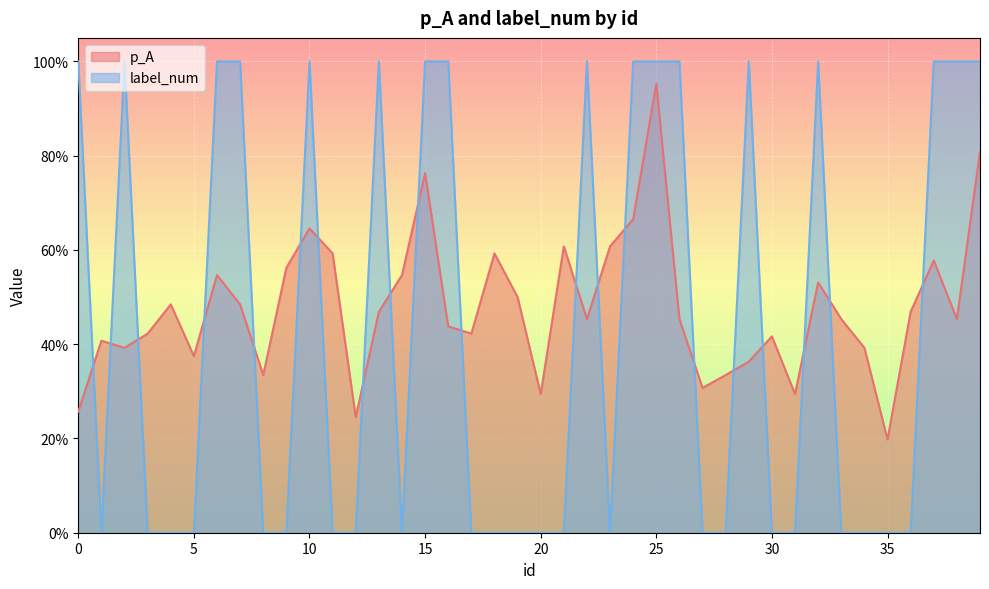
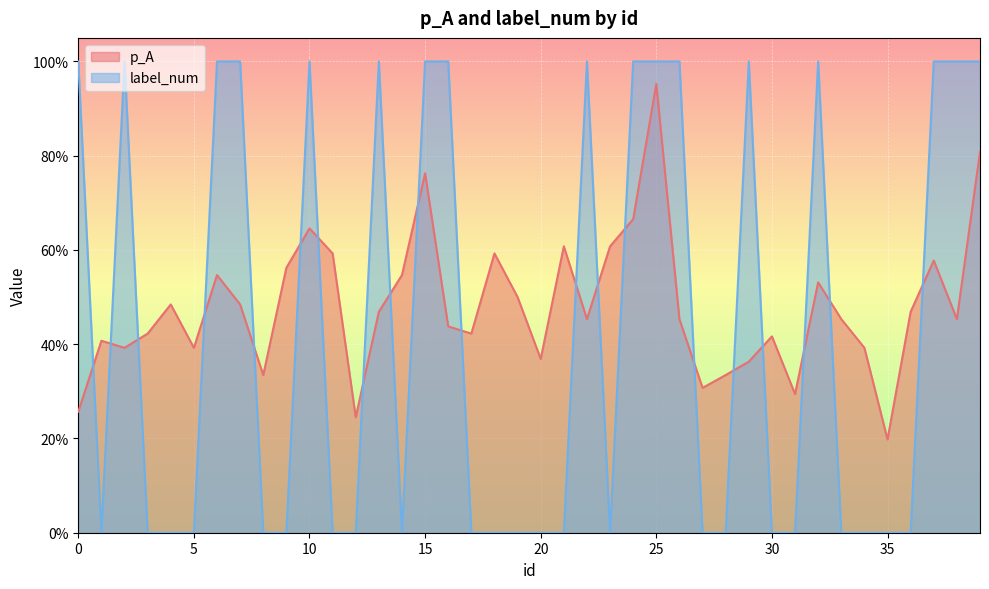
  {
    "p_A": {
      "0": "26%",
-     "5": "37%",
+     "5": "39%",
      "10": "65%",
      "15": "76%",
-     "20": "29%",
+     "20": "37%",
      "25": "95%",
      "30": "42%",
      "35": "20%"
    },
    "label_num": {
      "0": "100%",
      "5": "0%",
      "10": "100%",
      "15": "100%",
      "20": "0%",
      "25": "100%",
      "30": "0%",
      "35": "0%"
    }
  }
